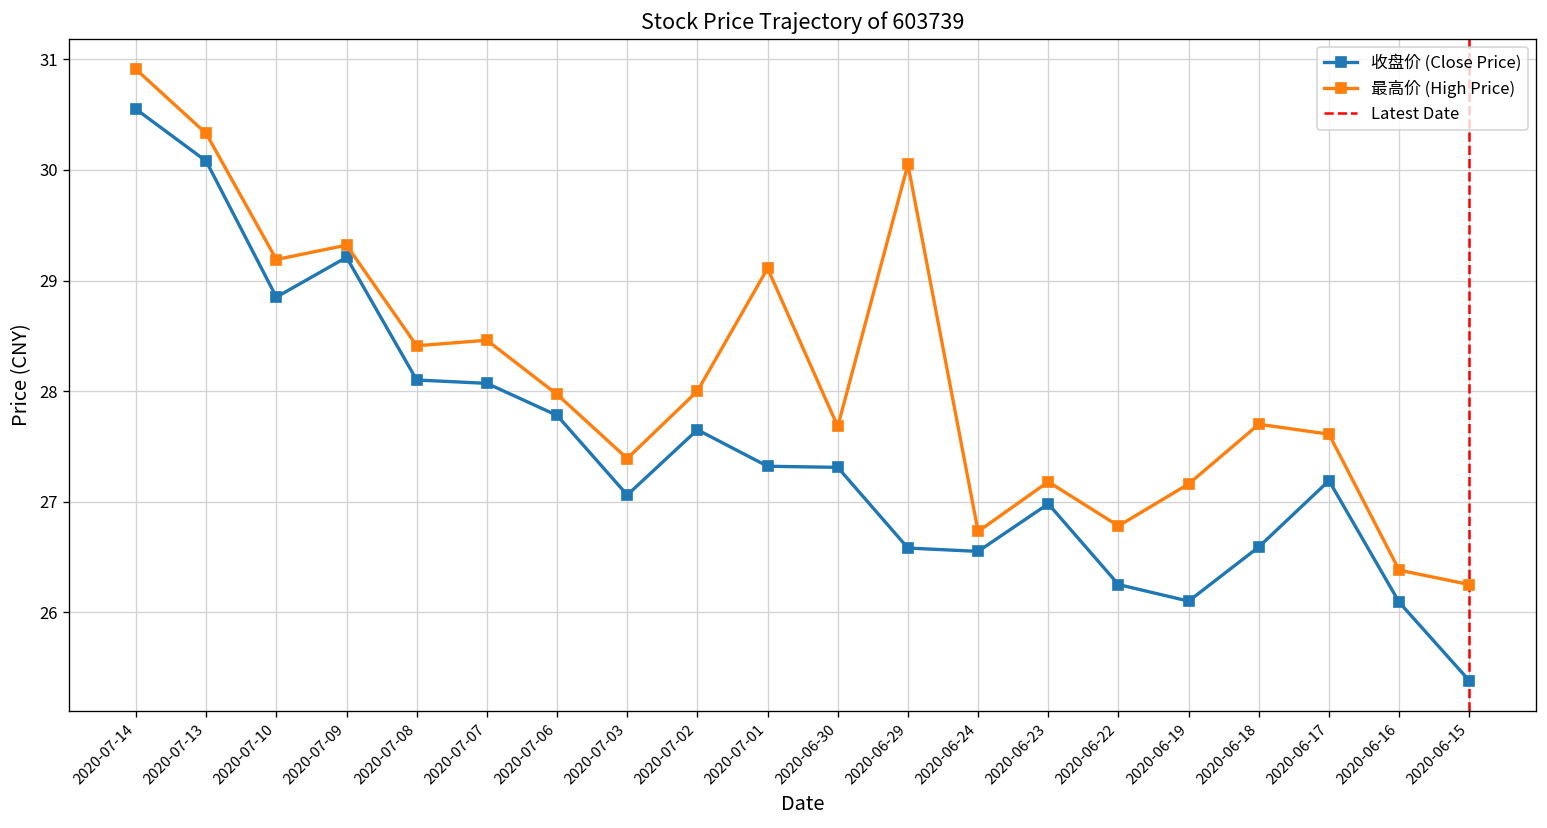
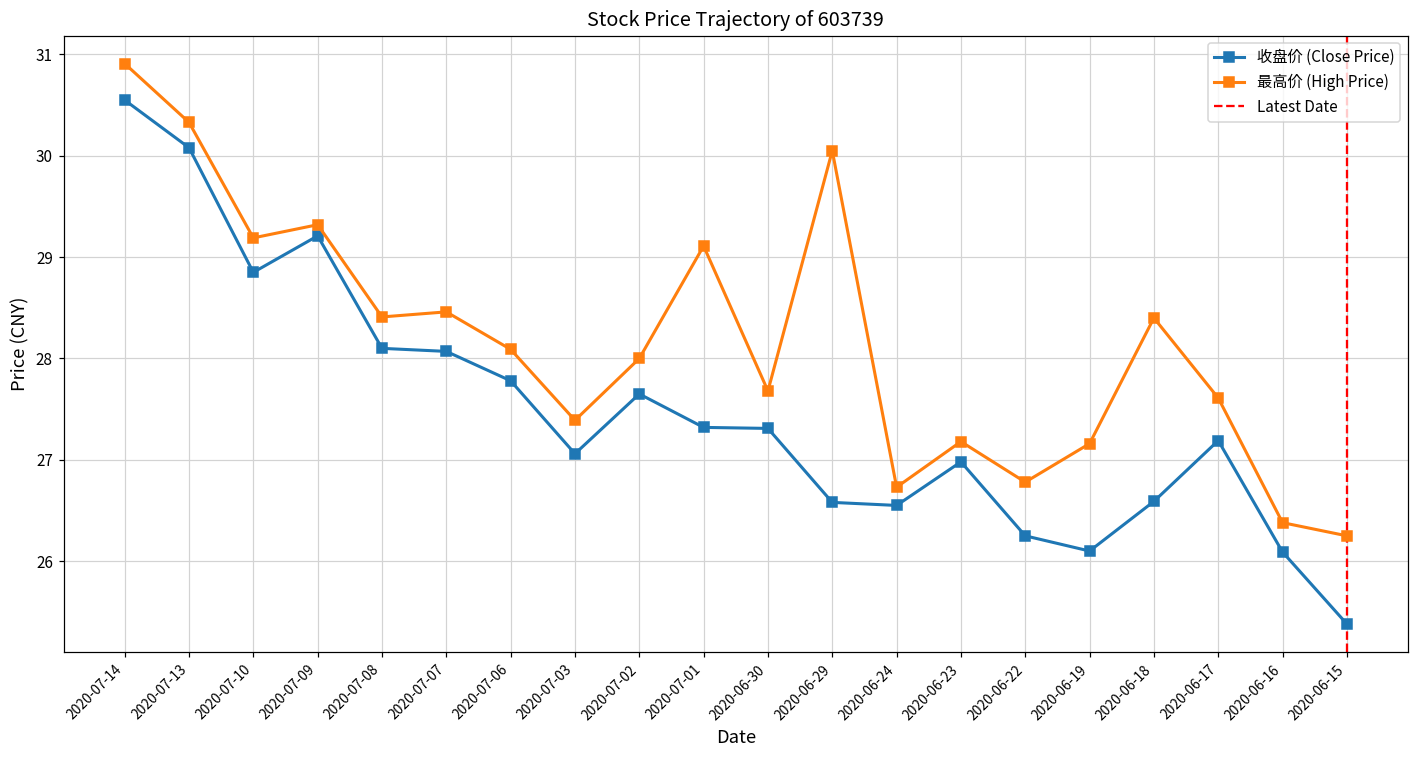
  {
    "收盘价 (Close Price)": {
      "2020-07-14": 30.6,
      "2020-07-13": 30.1,
      "2020-07-10": 28.9,
      "2020-07-09": 29.2,
      "2020-07-08": 28.1,
      "2020-07-07": 28.1,
      "2020-07-06": 27.8,
      "2020-07-03": 27.1,
      "2020-07-02": 27.7,
      "2020-07-01": 27.3,
      "2020-06-30": 27.3,
      "2020-06-29": 26.6,
      "2020-06-24": 26.6,
      "2020-06-23": 27.0,
      "2020-06-22": 26.3,
      "2020-06-19": 26.1,
      "2020-06-18": 26.6,
      "2020-06-17": 27.2,
      "2020-06-16": 26.1,
      "2020-06-15": 25.4
    },
    "最高价 (High Price)": {
      "2020-07-14": 30.9,
      "2020-07-13": 30.3,
      "2020-07-10": 29.2,
      "2020-07-09": 29.3,
      "2020-07-08": 28.4,
      "2020-07-07": 28.5,
-     "2020-07-06": 28.0,
+     "2020-07-06": 28.1,
      "2020-07-03": 27.4,
      "2020-07-02": 28.0,
      "2020-07-01": 29.1,
      "2020-06-30": 27.7,
      "2020-06-29": 30.1,
      "2020-06-24": 26.7,
      "2020-06-23": 27.2,
      "2020-06-22": 26.8,
      "2020-06-19": 27.2,
-     "2020-06-18": 27.7,
+     "2020-06-18": 28.4,
      "2020-06-17": 27.6,
      "2020-06-16": 26.4,
      "2020-06-15": 26.3
    }
  }
